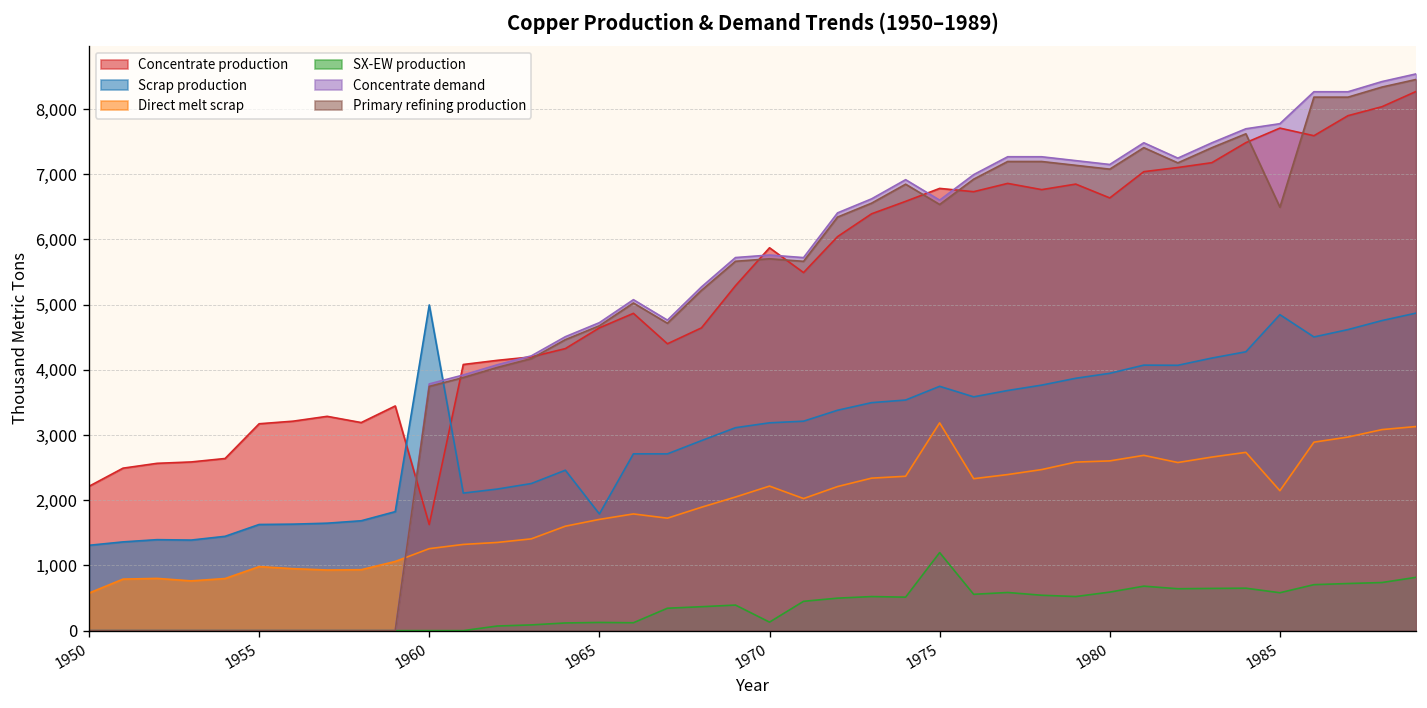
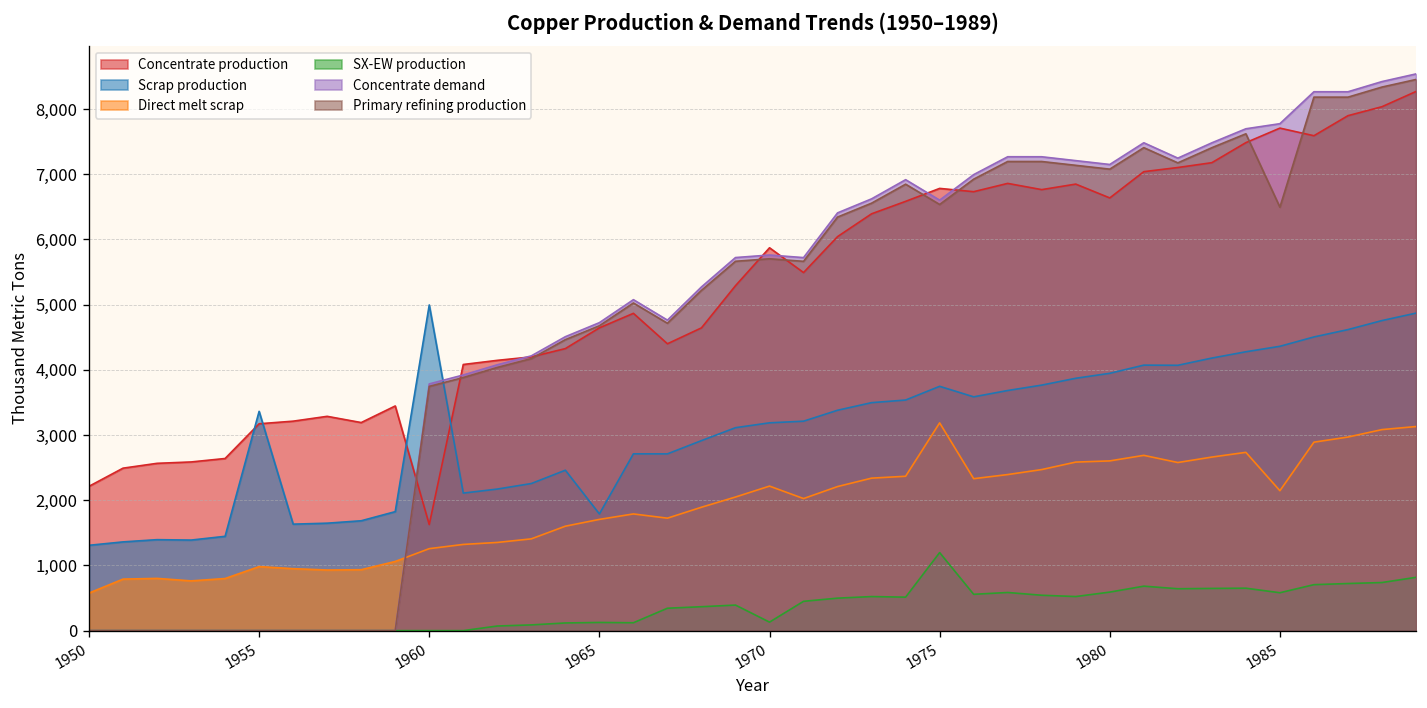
  {
    "Concentrate production": {
      "1950": "2,200",
      "1955": "3,200",
      "1960": "1,600",
      "1970": "5,900",
      "1975": "6,800",
      "1980": "6,600",
      "1985": "7,700"
    },
    "Scrap production": {
      "1950": "1,300",
-     "1955": "1,600",
+     "1955": "3,400",
      "1960": "5,000",
      "1965": "1,800",
      "1970": "3,200",
      "1975": "3,700",
      "1980": "3,900",
-     "1985": "4,800"
+     "1985": "4,400"
    },
    "Direct melt scrap": {
      "1950": "600",
      "1955": "1,000",
      "1960": "1,300",
      "1965": "1,700",
      "1970": "2,200",
      "1975": "3,200",
      "1980": "2,600",
      "1985": "2,100"
    },
    "SX-EW production": {
      "1960": "0",
      "1965": "100",
      "1970": "100",
      "1975": "1,200",
      "1980": "600",
      "1985": "600"
    },
    "Concentrate demand": {
      "1965": "4,700",
      "1970": "5,800",
      "1975": "6,600",
      "1980": "7,100",
      "1985": "7,800"
    },
    "Primary refining production": {
      "1970": "5,700",
      "1975": "6,500",
      "1980": "7,100",
      "1985": "6,500"
    }
  }
